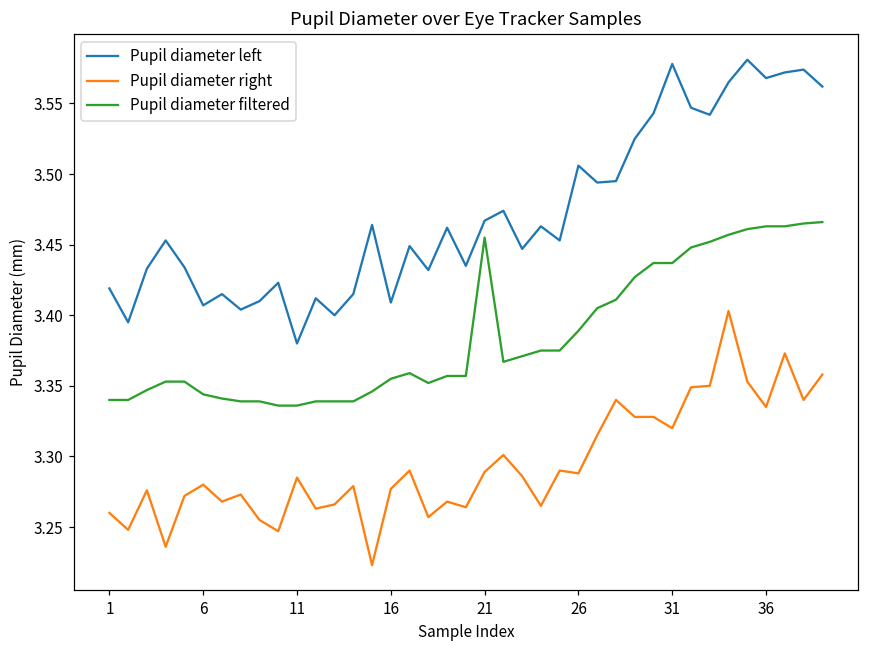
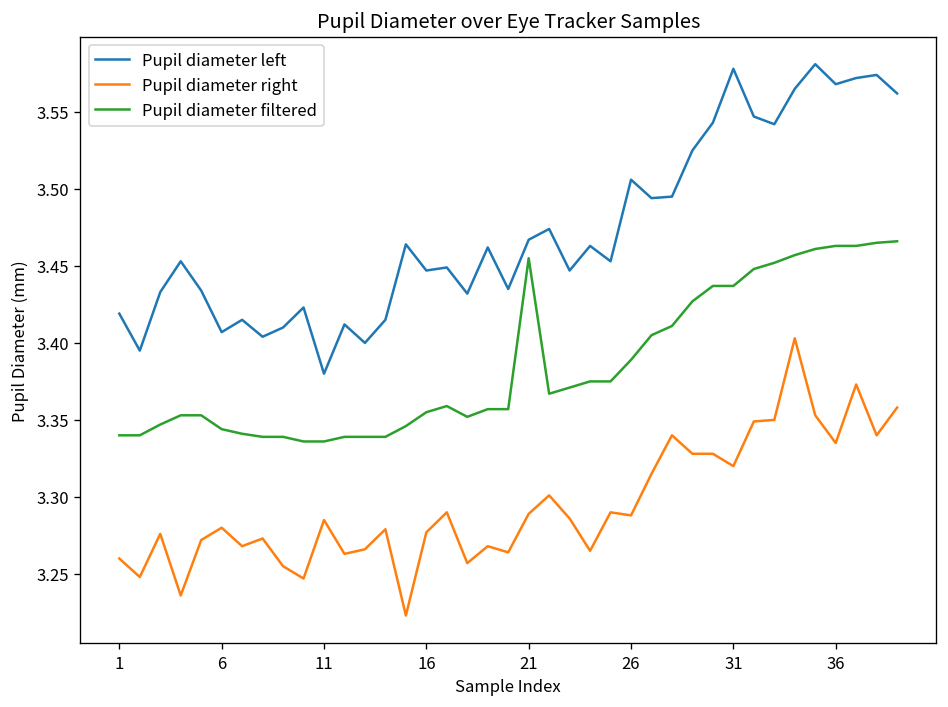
  {
    "Pupil diameter left": {
      "1": 3.419,
      "6": 3.407,
      "11": 3.380,
-     "16": 3.409,
+     "16": 3.447,
      "21": 3.467,
      "26": 3.506,
      "31": 3.578,
      "36": 3.568
    },
    "Pupil diameter right": {
      "1": 3.260,
      "6": 3.280,
      "11": 3.285,
      "16": 3.277,
      "21": 3.289,
      "26": 3.288,
      "31": 3.320,
      "36": 3.335
    },
    "Pupil diameter filtered": {
      "1": 3.340,
      "6": 3.344,
      "11": 3.336,
      "16": 3.355,
      "21": 3.455,
      "26": 3.389,
      "31": 3.437,
      "36": 3.463
    }
  }
